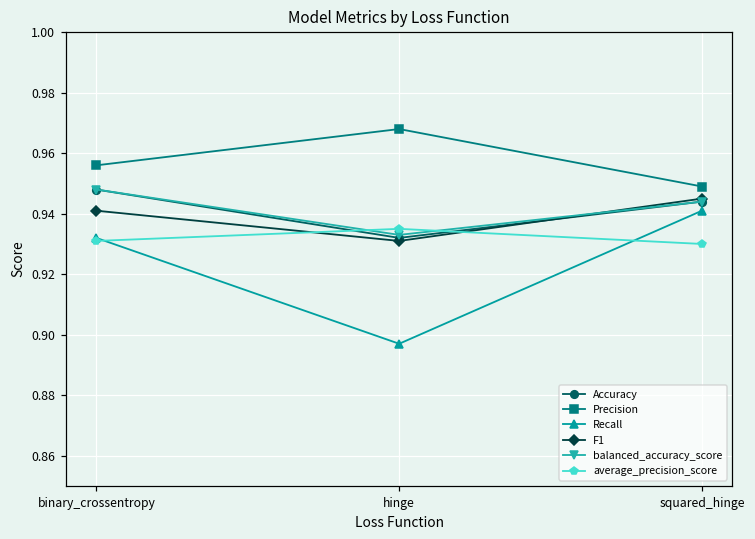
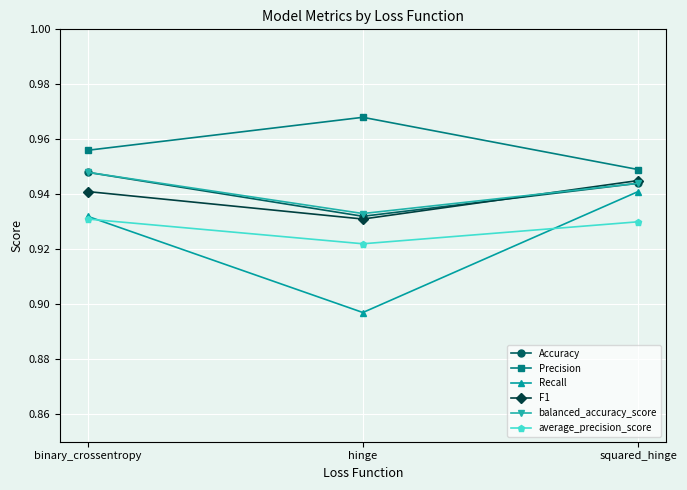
  {
    "average_precision_score": {
      "binary_crossentropy": 0.931,
-     "hinge": 0.935,
+     "hinge": 0.922,
      "squared_hinge": 0.930
    }
  }
